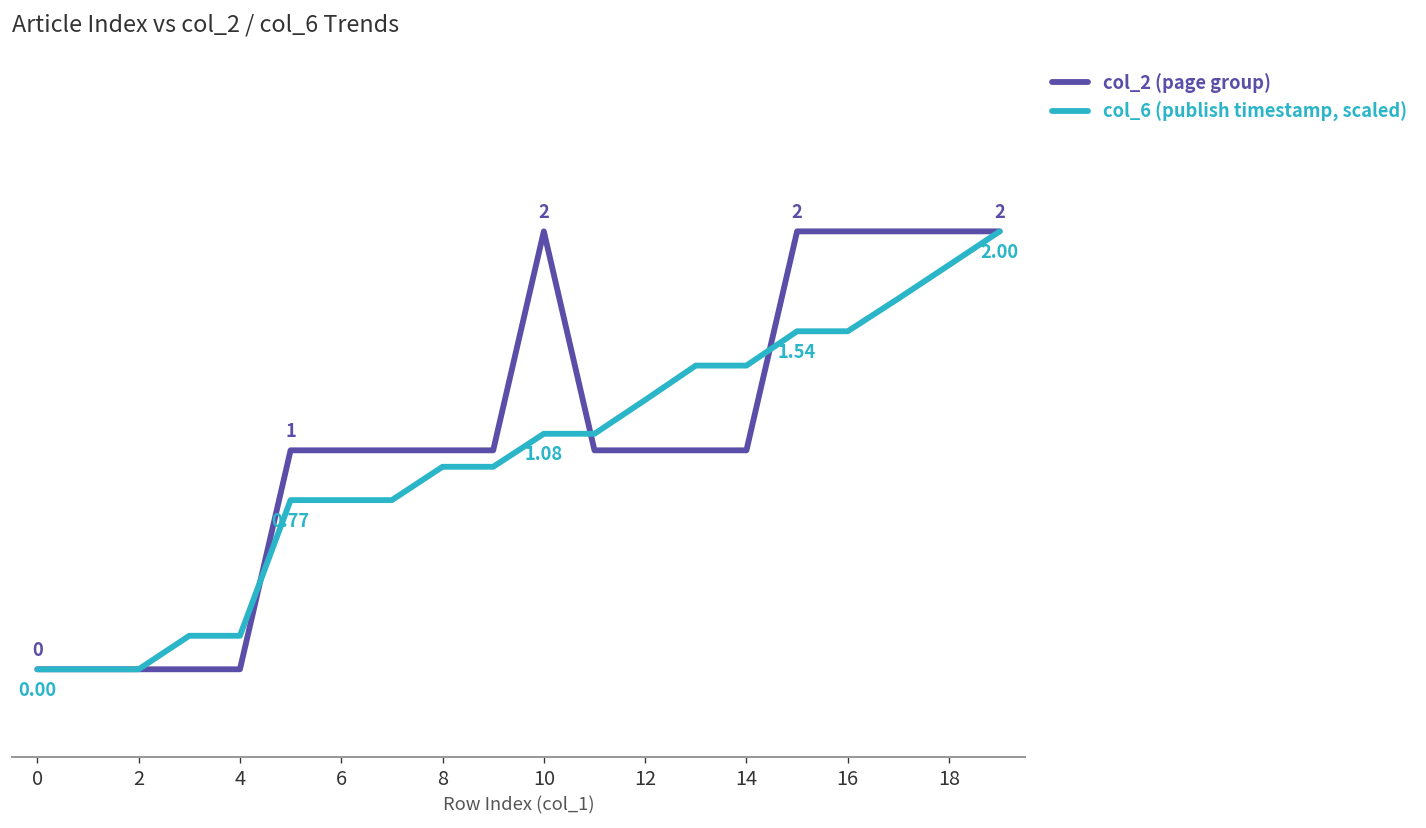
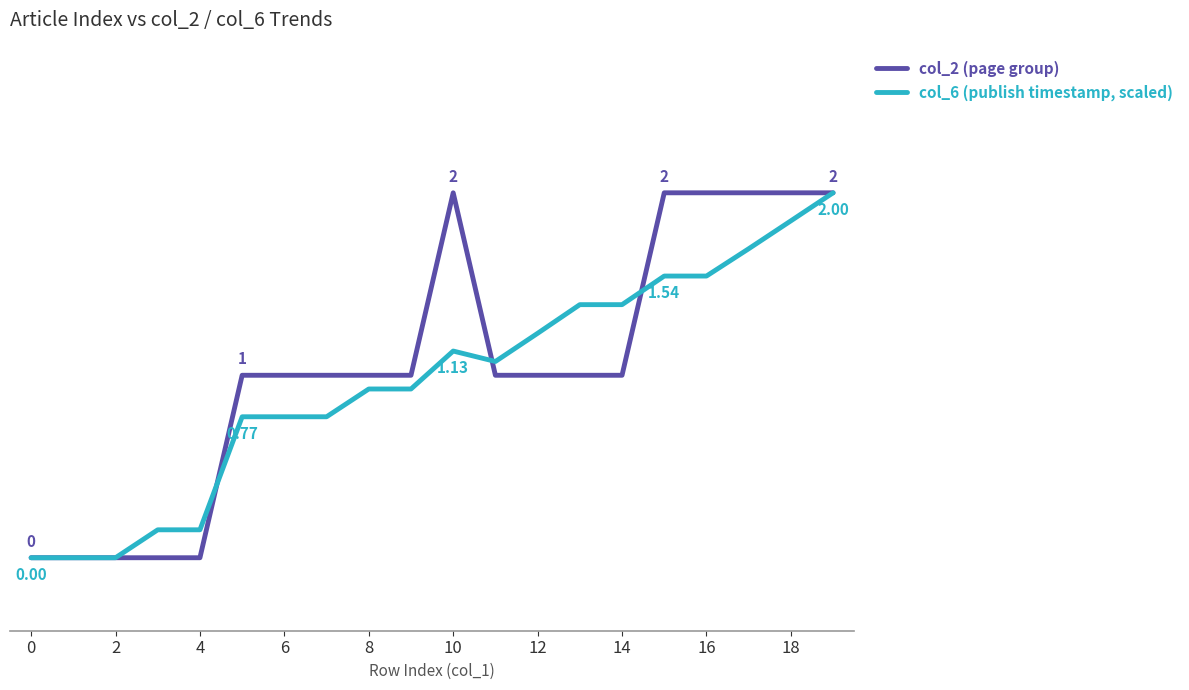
  {
    "col_2 (page group)": {
      "10": 2
    },
    "col_6 (publish timestamp, scaled)": {
-     "10": 1.08
+     "10": 1.13
    }
  }
